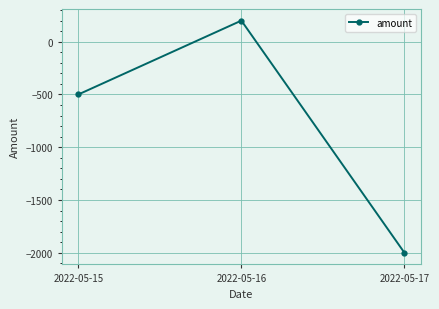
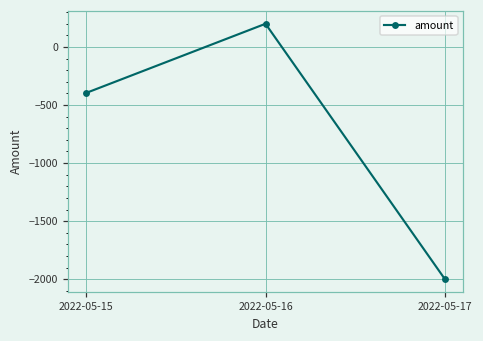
  {
-   "2022-05-15": -500,
+   "2022-05-15": -400,
    "2022-05-16": 200,
    "2022-05-17": -2000
  }
